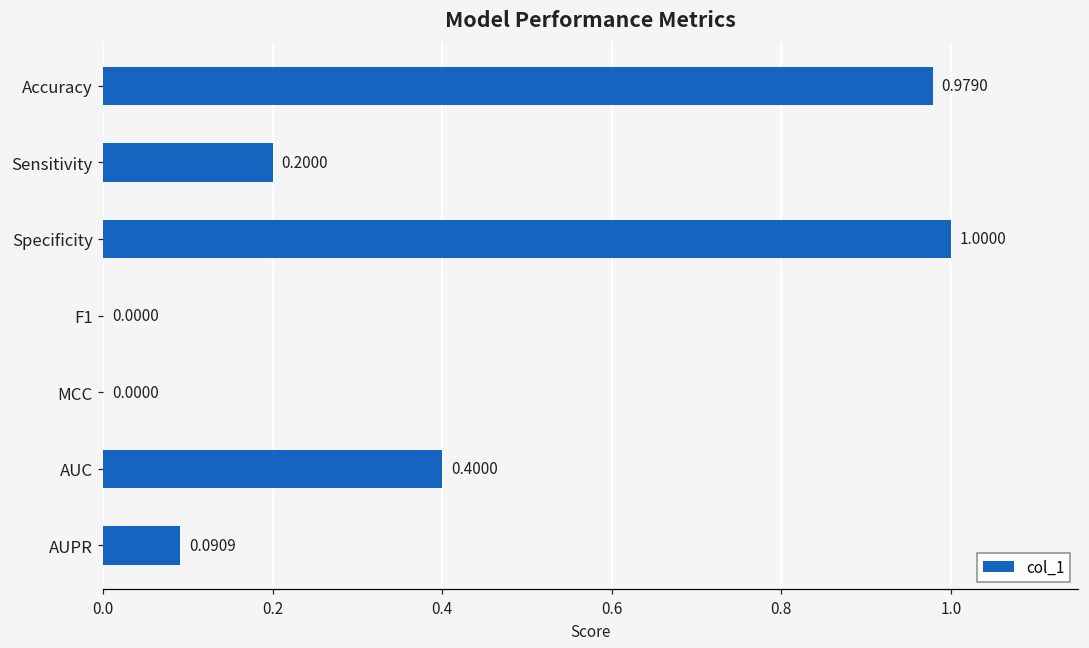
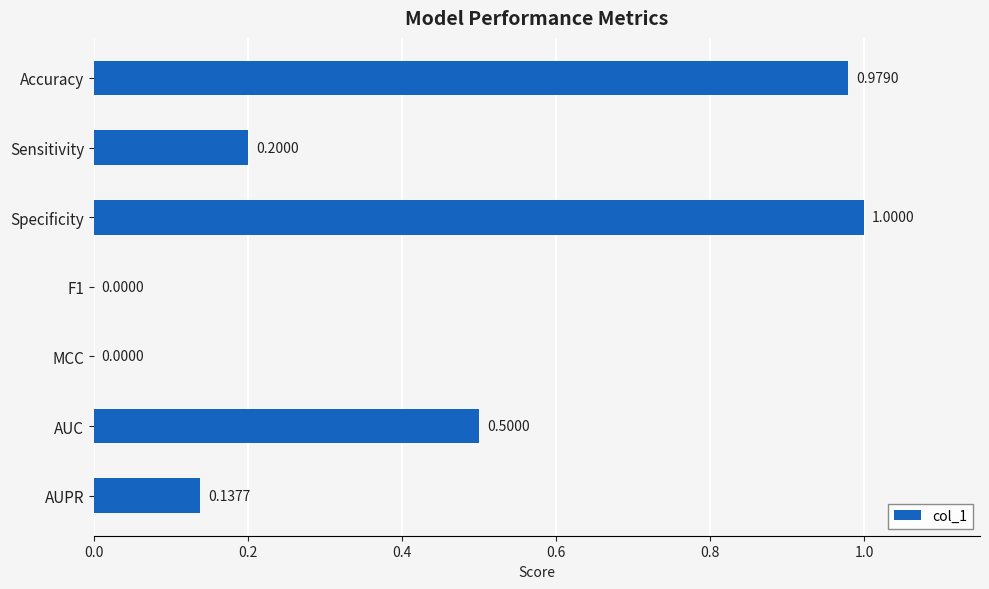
  {
    "Accuracy": 0.9790,
    "Sensitivity": 0.2000,
    "Specificity": 1.0000,
    "F1": 0.0000,
    "MCC": 0.0000,
-   "AUC": 0.4000,
-   "AUPR": 0.0909
+   "AUC": 0.5000,
+   "AUPR": 0.1377
  }
